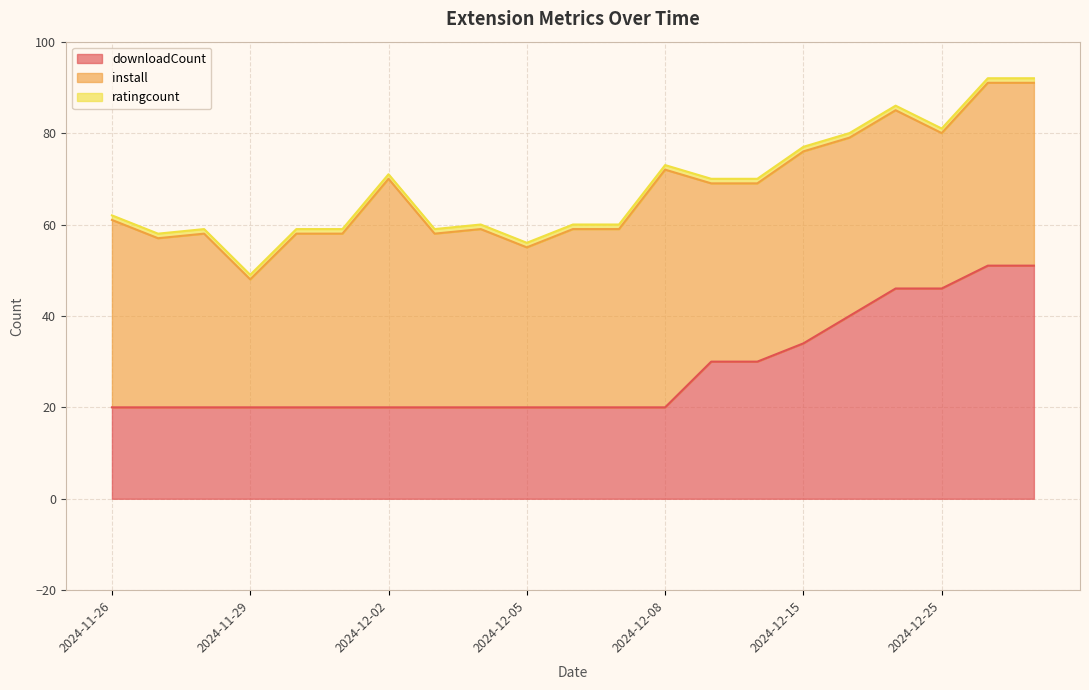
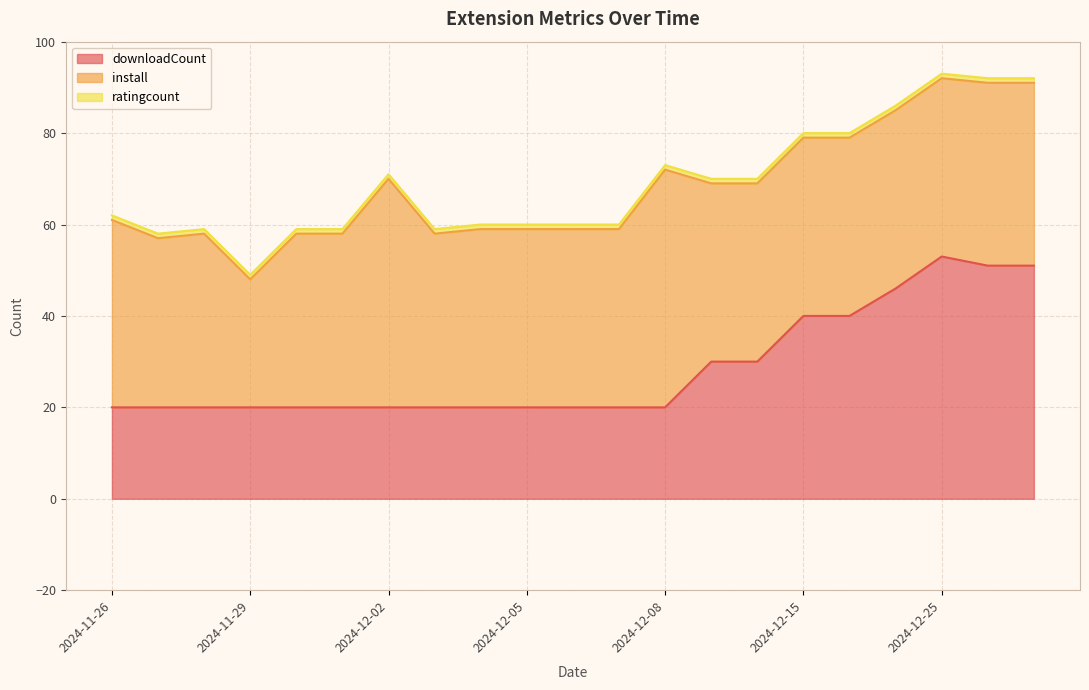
  {
    "downloadCount": {
      "2024-11-26": 20,
      "2024-11-29": 20,
      "2024-12-02": 20,
      "2024-12-05": 20,
      "2024-12-08": 20,
-     "2024-12-15": 34,
-     "2024-12-25": 46
+     "2024-12-15": 40,
+     "2024-12-25": 53
    },
    "install": {
      "2024-11-26": 41,
      "2024-11-29": 28,
      "2024-12-02": 50,
-     "2024-12-05": 35,
+     "2024-12-05": 39,
      "2024-12-08": 52,
-     "2024-12-15": 42,
-     "2024-12-25": 34
+     "2024-12-15": 39,
+     "2024-12-25": 39
    },
    "ratingcount": {
      "2024-11-26": 1,
      "2024-11-29": 1,
      "2024-12-02": 1,
      "2024-12-05": 1,
      "2024-12-08": 1,
      "2024-12-15": 1,
      "2024-12-25": 1
    }
  }
